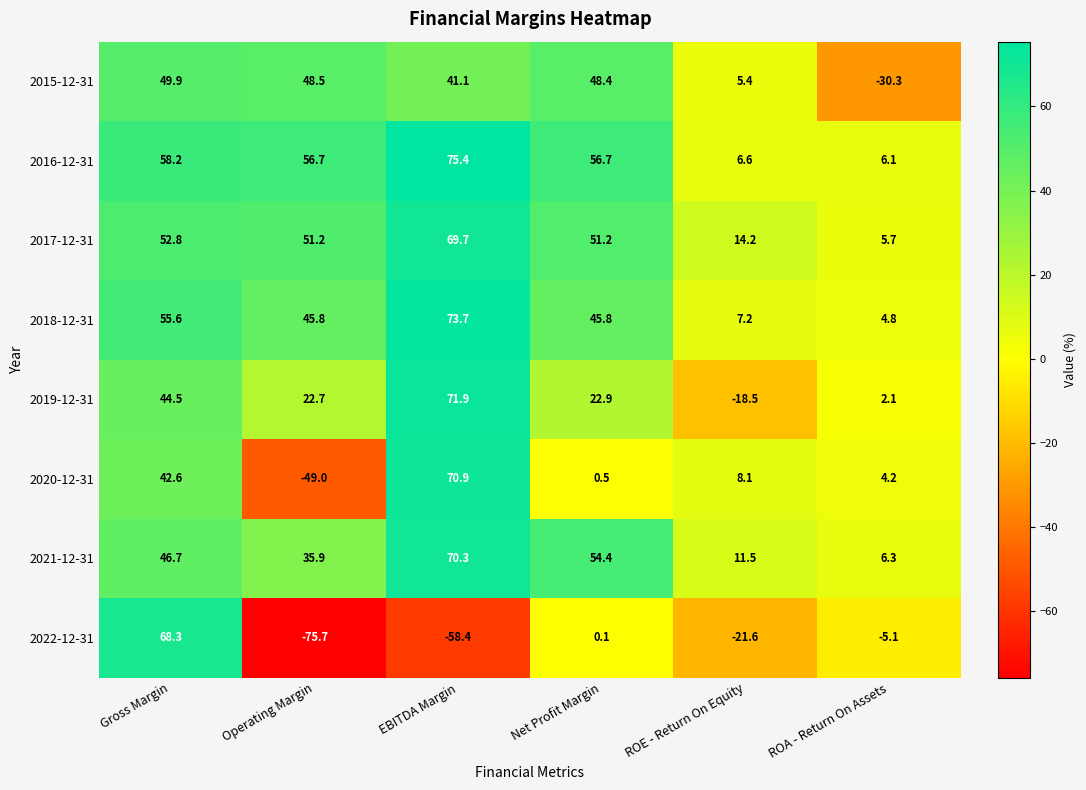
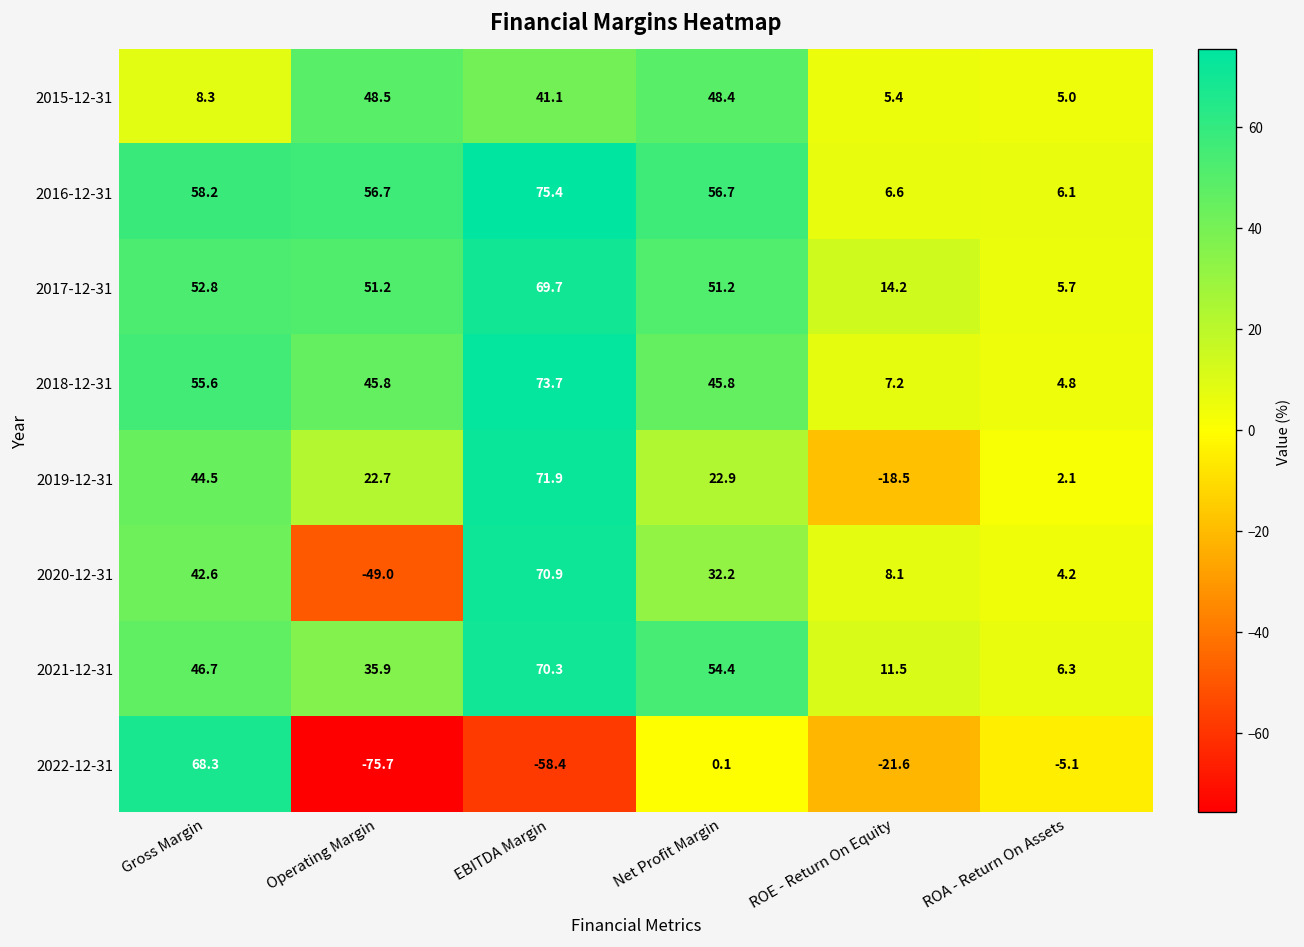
  {
    "2015-12-31": {
-     "Gross Margin": 49.9,
+     "Gross Margin": 8.3,
      "Operating Margin": 48.5,
      "EBITDA Margin": 41.1,
      "Net Profit Margin": 48.4,
      "ROE - Return On Equity": 5.4,
-     "ROA - Return On Assets": -30.3
+     "ROA - Return On Assets": 5.0
    },
    "2016-12-31": {
      "Gross Margin": 58.2,
      "Operating Margin": 56.7,
      "EBITDA Margin": 75.4,
      "Net Profit Margin": 56.7,
      "ROE - Return On Equity": 6.6,
      "ROA - Return On Assets": 6.1
    },
    "2017-12-31": {
      "Gross Margin": 52.8,
      "Operating Margin": 51.2,
      "EBITDA Margin": 69.7,
      "Net Profit Margin": 51.2,
      "ROE - Return On Equity": 14.2,
      "ROA - Return On Assets": 5.7
    },
    "2018-12-31": {
      "Gross Margin": 55.6,
      "Operating Margin": 45.8,
      "EBITDA Margin": 73.7,
      "Net Profit Margin": 45.8,
      "ROE - Return On Equity": 7.2,
      "ROA - Return On Assets": 4.8
    },
    "2019-12-31": {
      "Gross Margin": 44.5,
      "Operating Margin": 22.7,
      "EBITDA Margin": 71.9,
      "Net Profit Margin": 22.9,
      "ROE - Return On Equity": -18.5,
      "ROA - Return On Assets": 2.1
    },
    "2020-12-31": {
      "Gross Margin": 42.6,
      "Operating Margin": -49.0,
      "EBITDA Margin": 70.9,
-     "Net Profit Margin": 0.5,
+     "Net Profit Margin": 32.2,
      "ROE - Return On Equity": 8.1,
      "ROA - Return On Assets": 4.2
    },
    "2021-12-31": {
      "Gross Margin": 46.7,
      "Operating Margin": 35.9,
      "EBITDA Margin": 70.3,
      "Net Profit Margin": 54.4,
      "ROE - Return On Equity": 11.5,
      "ROA - Return On Assets": 6.3
    },
    "2022-12-31": {
      "Gross Margin": 68.3,
      "Operating Margin": -75.7,
      "EBITDA Margin": -58.4,
      "Net Profit Margin": 0.1,
      "ROE - Return On Equity": -21.6,
      "ROA - Return On Assets": -5.1
    }
  }
